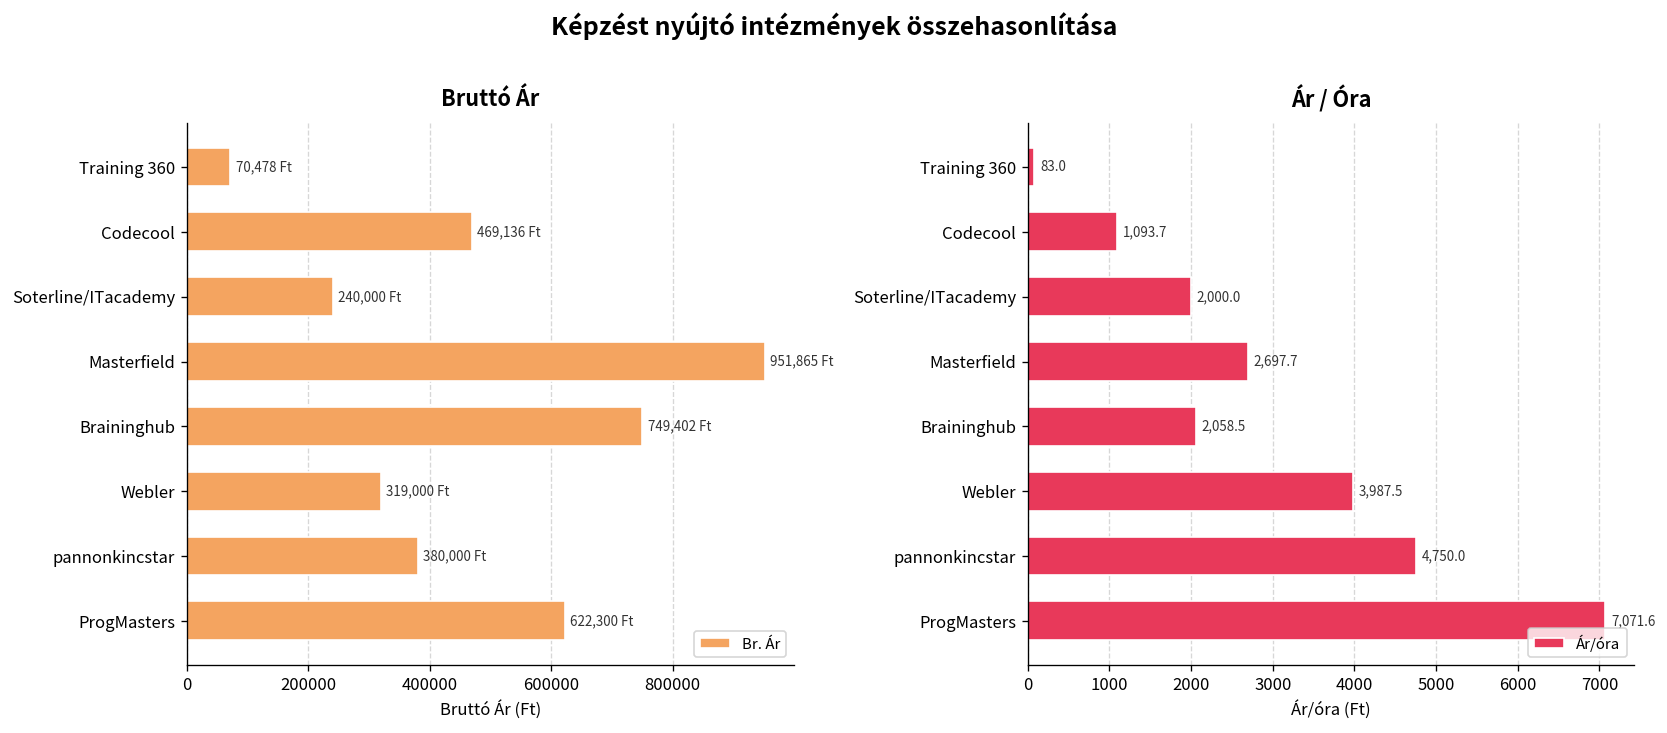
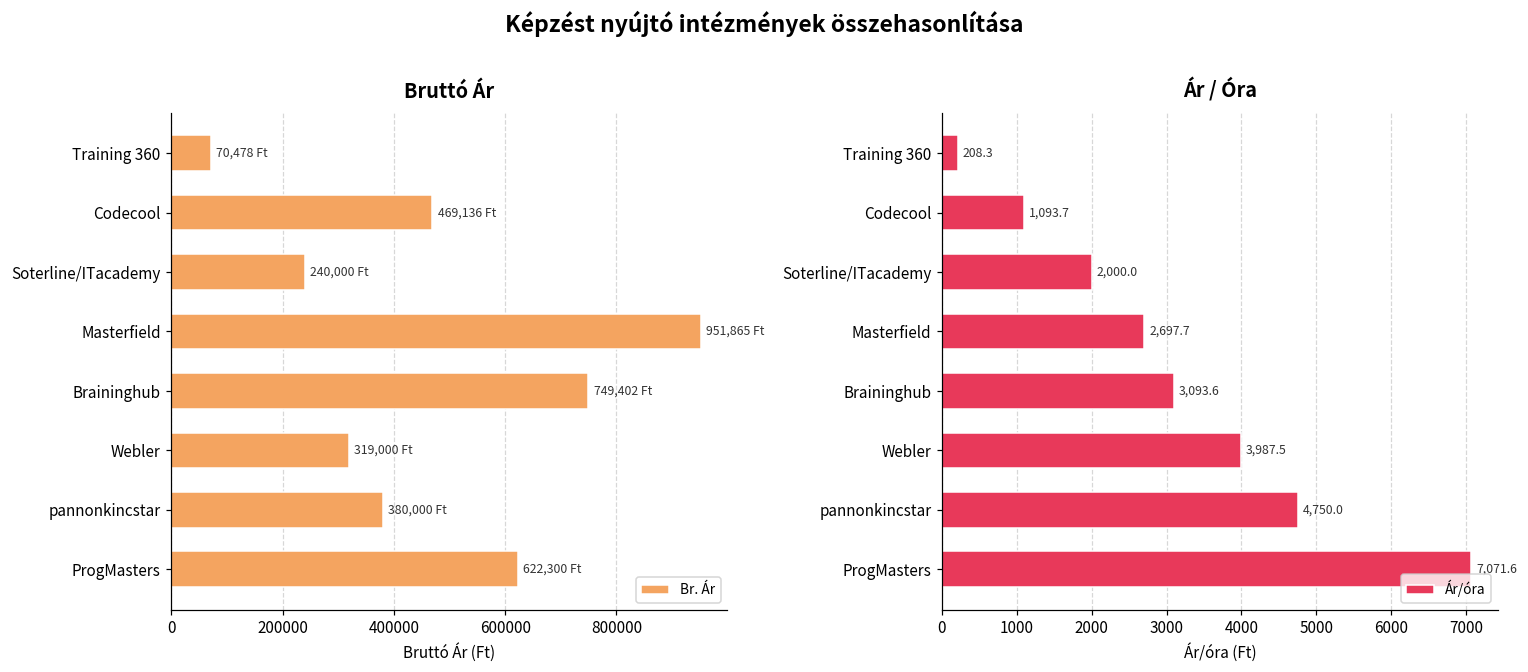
  {
    "Bruttó Ár": {
      "Training 360": "70,478",
      "Codecool": "469,136",
      "Soterline/ITacademy": "240,000",
      "Masterfield": "951,865",
      "Braininghub": "749,402",
      "Webler": "319,000",
      "pannonkincstar": "380,000",
      "ProgMasters": "622,300"
    },
    "Ár / Óra": {
-     "Training 360": "83.0",
+     "Training 360": "208.3",
      "Codecool": "1,093.7",
      "Soterline/ITacademy": "2,000.0",
      "Masterfield": "2,697.7",
-     "Braininghub": "2,058.5",
+     "Braininghub": "3,093.6",
      "Webler": "3,987.5",
      "pannonkincstar": "4,750.0",
      "ProgMasters": "7,071.6"
    }
  }
